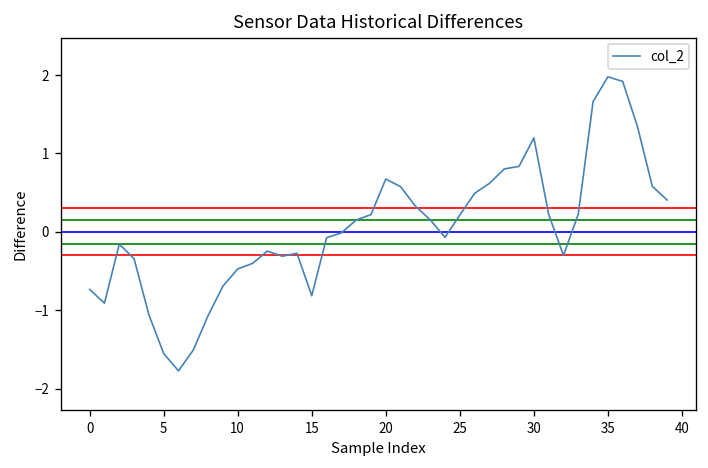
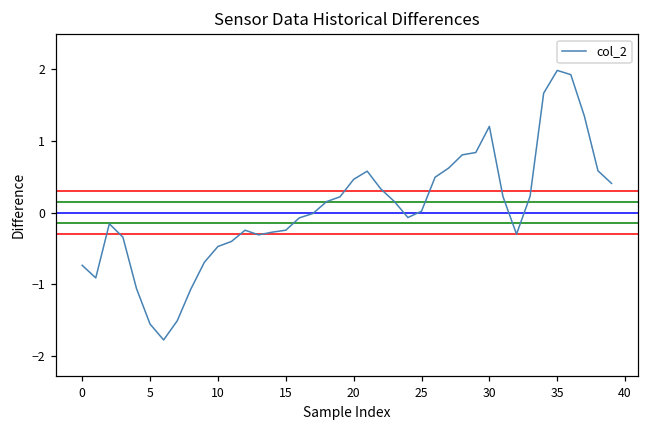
  {
    "0": -0.7,
    "5": -1.6,
    "10": -0.5,
-   "15": -0.8,
-   "20": 0.7,
-   "25": 0.2,
+   "15": -0.2,
+   "20": 0.5,
+   "25": 0.0,
    "30": 1.2,
    "35": 2.0
  }
